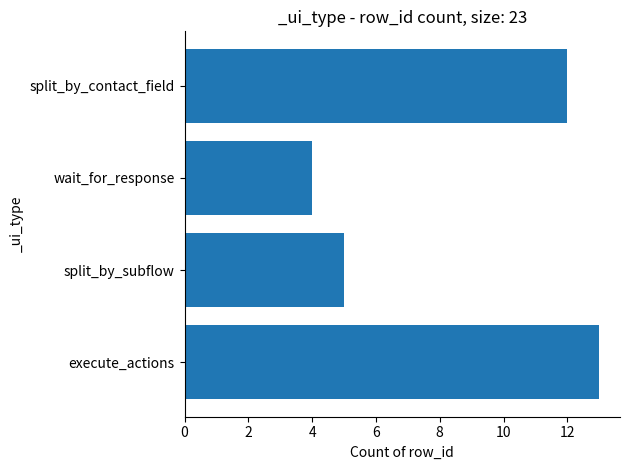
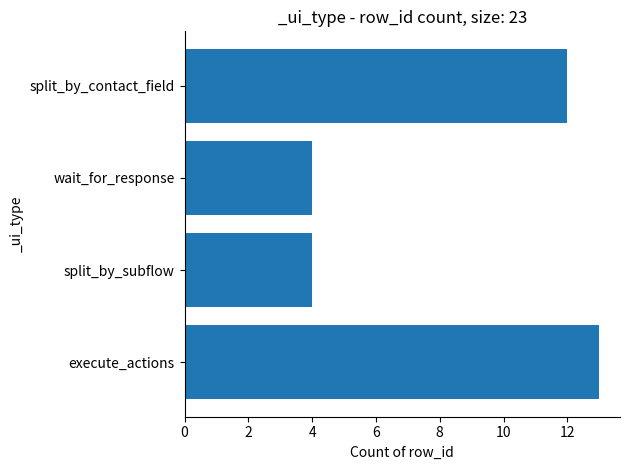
  {
    "split_by_contact_field": 12,
    "wait_for_response": 4,
-   "split_by_subflow": 5,
+   "split_by_subflow": 4,
    "execute_actions": 13
  }
